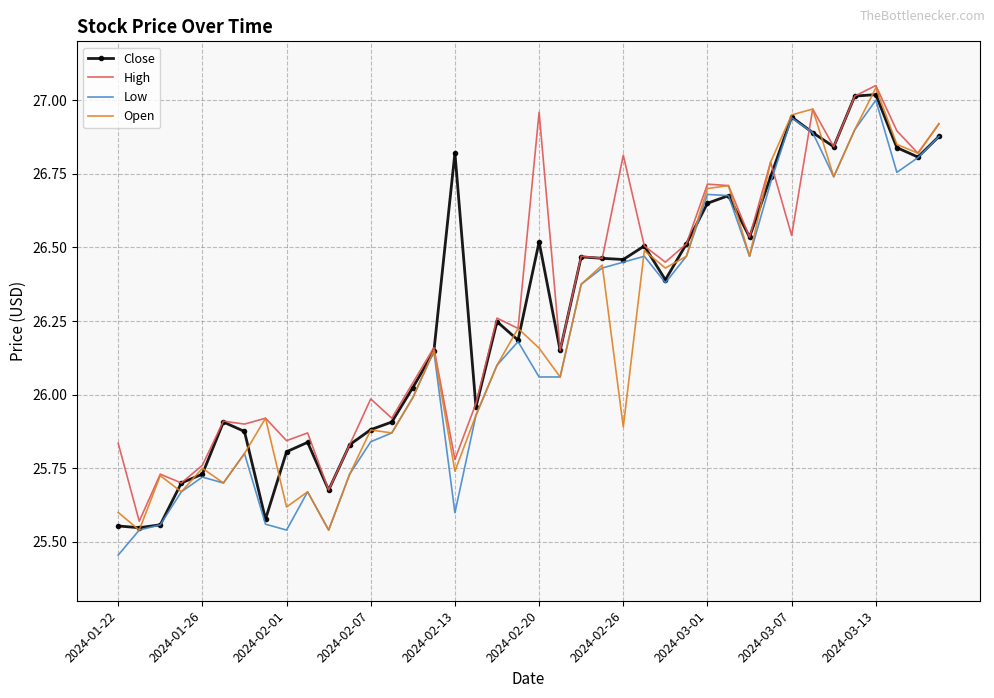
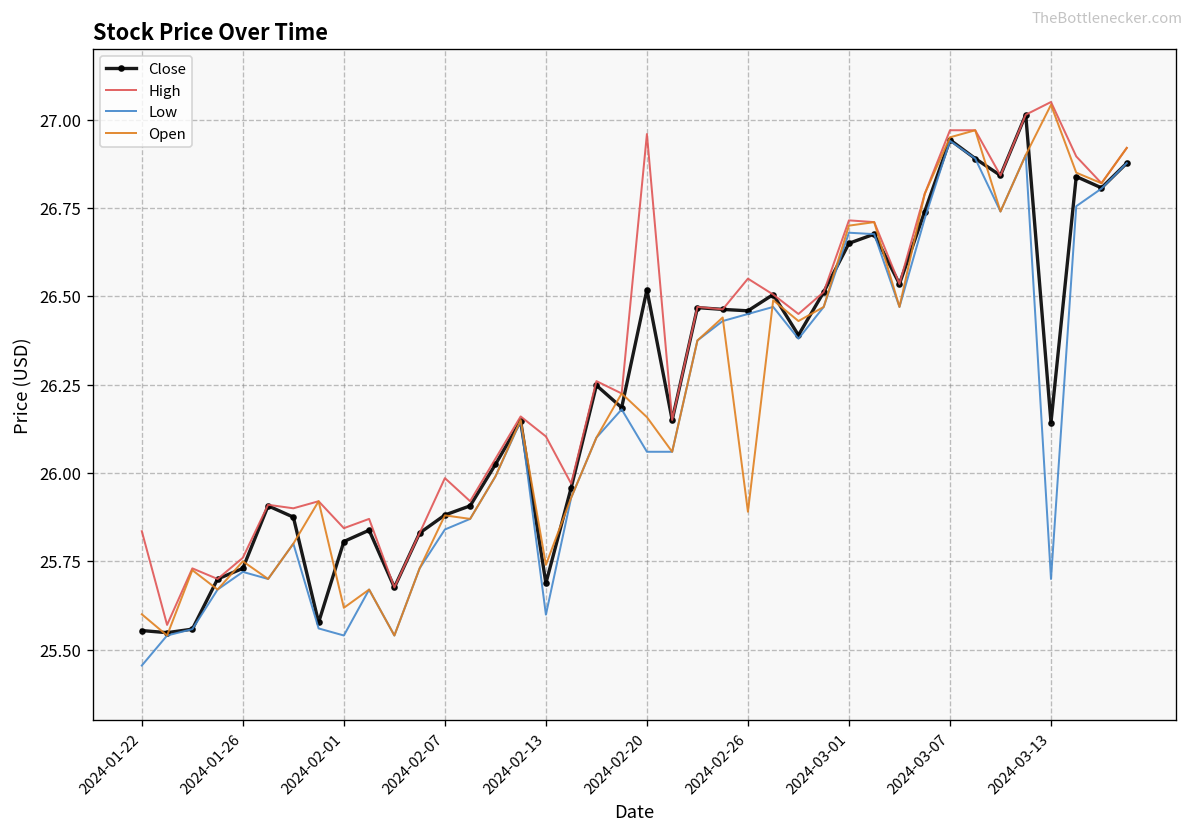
  {
    "Close": {
      "2024-01-22": 25.55,
      "2024-01-26": 25.73,
      "2024-02-01": 25.81,
-     "2024-02-13": 26.82,
+     "2024-02-13": 25.69,
      "2024-02-20": 26.52,
      "2024-02-26": 26.46,
      "2024-03-01": 26.65,
-     "2024-03-13": 27.02
+     "2024-03-13": 26.14
    },
    "High": {
      "2024-01-22": 25.84,
      "2024-01-26": 25.76,
      "2024-02-01": 25.84,
      "2024-02-07": 25.99,
-     "2024-02-13": 25.78,
+     "2024-02-13": 26.10,
      "2024-02-20": 26.96,
-     "2024-02-26": 26.81,
+     "2024-02-26": 26.55,
      "2024-03-01": 26.72,
-     "2024-03-07": 26.54
+     "2024-03-07": 26.97
    },
    "Low": {
      "2024-01-22": 25.45,
      "2024-01-26": 25.72,
      "2024-02-01": 25.54,
      "2024-02-07": 25.84,
      "2024-02-13": 25.6,
      "2024-02-20": 26.06,
      "2024-02-26": 26.45,
      "2024-03-01": 26.68,
-     "2024-03-13": 27.0
+     "2024-03-13": 25.7
    },
    "Open": {
      "2024-01-22": 25.60,
      "2024-01-26": 25.75,
      "2024-02-01": 25.62,
      "2024-02-13": 25.74,
      "2024-02-20": 26.16,
      "2024-02-26": 25.89,
      "2024-03-01": 26.70
    }
  }
